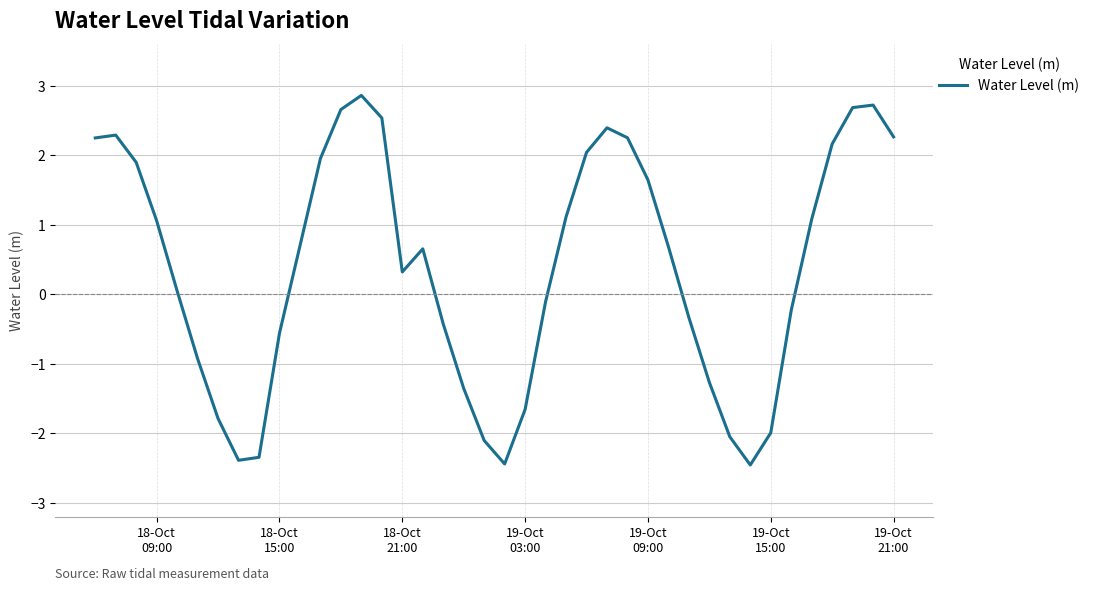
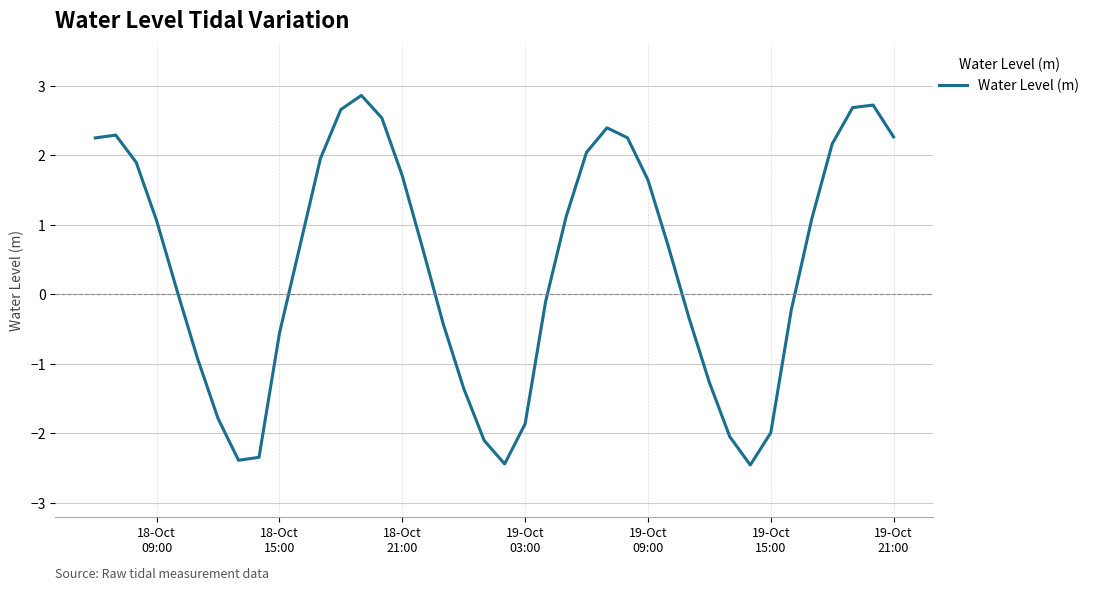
  {
    "18-Oct 09:00": 1.1,
    "18-Oct 15:00": -0.6,
-   "18-Oct 21:00": 0.3,
-   "19-Oct 03:00": -1.7,
+   "18-Oct 21:00": 1.7,
+   "19-Oct 03:00": -1.9,
    "19-Oct 09:00": 1.6,
    "19-Oct 15:00": -2.0,
    "19-Oct 21:00": 2.3
  }
